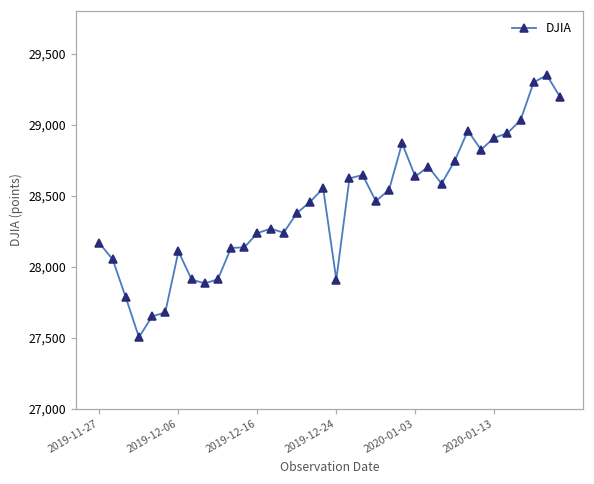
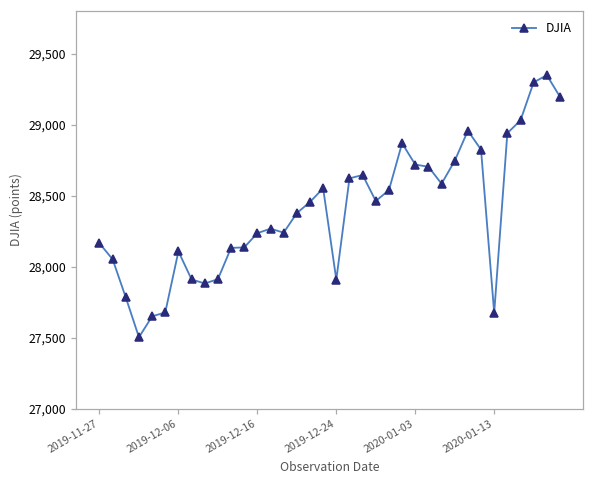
  {
    "2019-11-27": "28,160",
    "2019-12-06": "28,110",
    "2019-12-16": "28,240",
    "2019-12-24": "27,910",
-   "2020-01-03": "28,630",
-   "2020-01-13": "28,910"
+   "2020-01-03": "28,720",
+   "2020-01-13": "27,670"
  }
